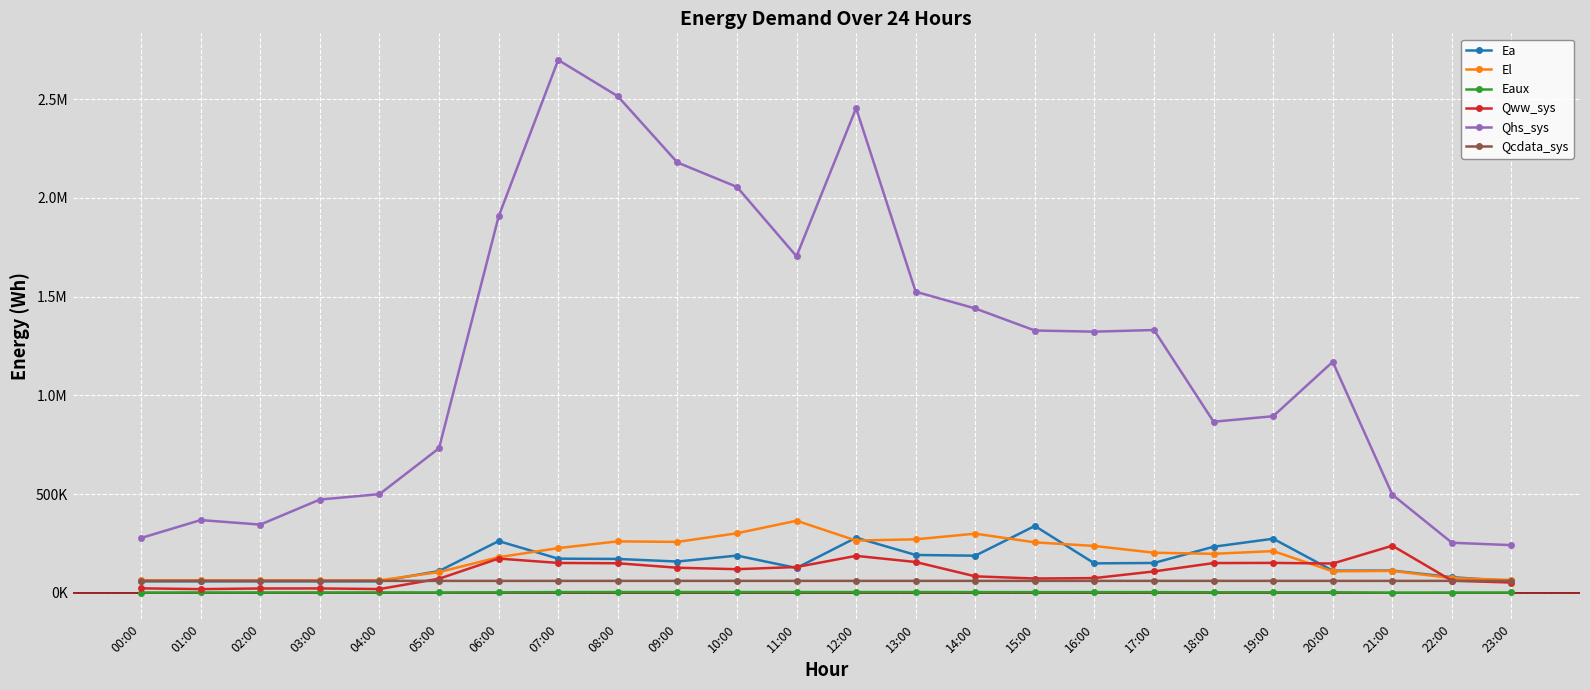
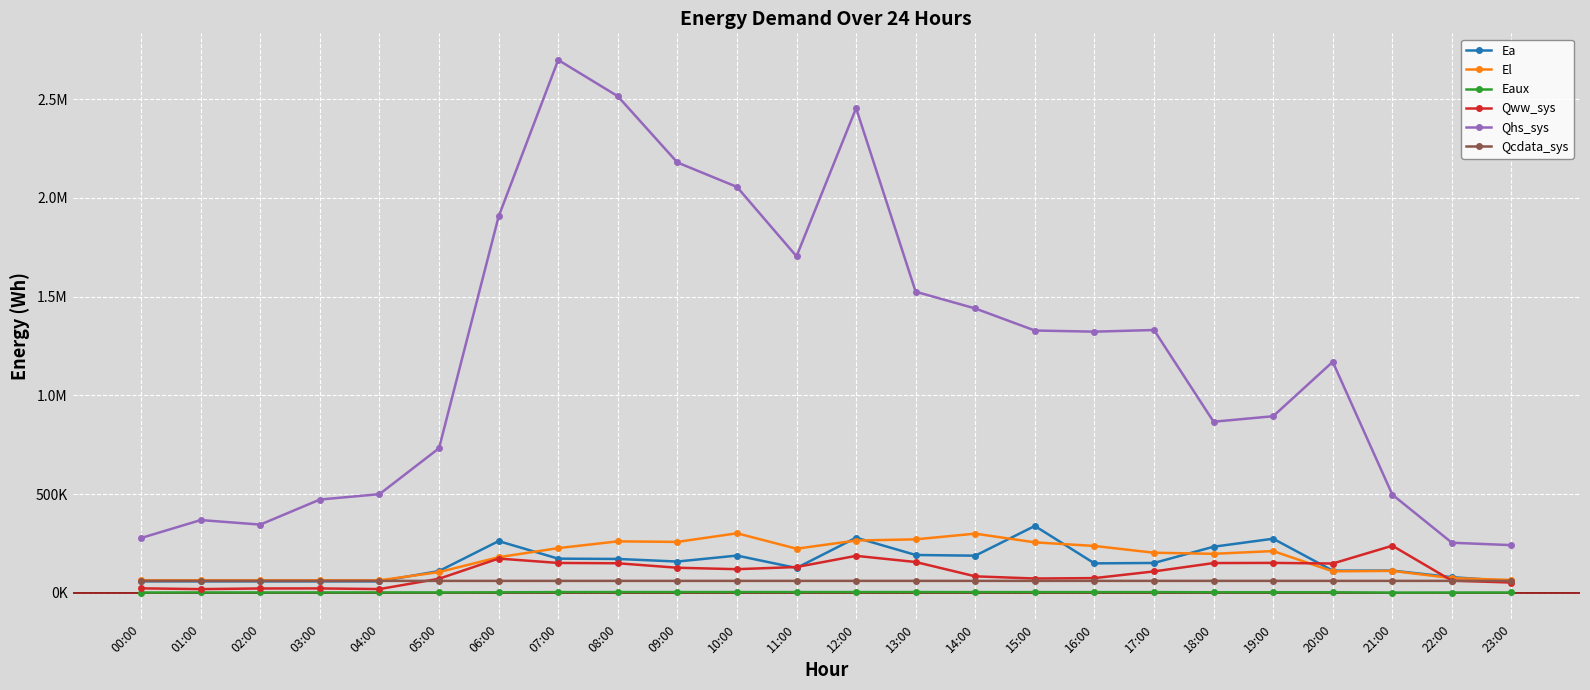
  {
    "Ea": {
      "06:00": 260000,
      "07:00": 170000,
      "08:00": 170000,
      "09:00": 160000,
      "10:00": 190000,
      "12:00": 280000,
      "13:00": 190000,
      "14:00": 190000,
      "15:00": 340000,
      "16:00": 150000,
      "17:00": 150000,
      "18:00": 230000,
      "19:00": 270000
    },
    "El": {
      "07:00": 230000,
      "08:00": 260000,
      "09:00": 260000,
      "10:00": 300000,
-     "11:00": 370000,
+     "11:00": 220000,
      "12:00": 270000,
      "13:00": 270000,
      "14:00": 300000,
      "15:00": 260000,
      "16:00": 240000,
      "17:00": 200000,
      "18:00": 200000,
      "19:00": 210000
    },
    "Eaux": {
      "00:00": 0,
      "01:00": 0,
      "02:00": 0,
      "03:00": 0,
      "04:00": 0,
      "05:00": 0,
      "06:00": 0,
      "07:00": 0,
      "08:00": 0,
      "09:00": 0,
      "10:00": 0,
      "11:00": 0,
      "12:00": 0,
      "13:00": 0,
      "14:00": 0,
      "15:00": 0,
      "16:00": 0,
      "17:00": 0,
      "18:00": 0,
      "19:00": 0,
      "20:00": 0,
      "21:00": 0,
      "22:00": 0,
      "23:00": 0
    },
    "Qww_sys": {
      "00:00": 20000,
      "01:00": 20000,
      "02:00": 20000,
      "03:00": 20000,
      "04:00": 20000,
      "07:00": 150000,
      "08:00": 150000,
      "09:00": 130000,
      "10:00": 120000,
      "12:00": 190000,
      "13:00": 160000,
      "14:00": 80000,
      "16:00": 80000,
      "17:00": 110000,
      "18:00": 150000,
      "19:00": 150000,
      "20:00": 150000,
      "21:00": 240000
    },
    "Qhs_sys": {
      "00:00": 280000,
      "01:00": 370000,
      "02:00": 350000,
      "03:00": 470000,
      "04:00": 500000,
      "05:00": 730000,
      "06:00": 1910000,
      "07:00": 2700000,
      "08:00": 2510000,
      "09:00": 2180000,
      "10:00": 2060000,
      "11:00": 1700000,
      "12:00": 2450000,
      "13:00": 1520000,
      "14:00": 1440000,
      "15:00": 1330000,
      "16:00": 1320000,
      "17:00": 1330000,
      "18:00": 870000,
      "19:00": 890000,
      "20:00": 1170000,
      "21:00": 500000,
      "22:00": 250000,
      "23:00": 240000
    },
    "Qcdata_sys": {
      "06:00": 60000,
      "07:00": 60000,
      "08:00": 60000,
      "09:00": 60000,
      "10:00": 60000,
      "11:00": 60000,
      "12:00": 60000,
      "13:00": 60000,
      "14:00": 60000,
      "16:00": 60000,
      "17:00": 60000,
      "18:00": 60000,
      "19:00": 60000,
      "20:00": 60000,
      "21:00": 60000
    }
  }
